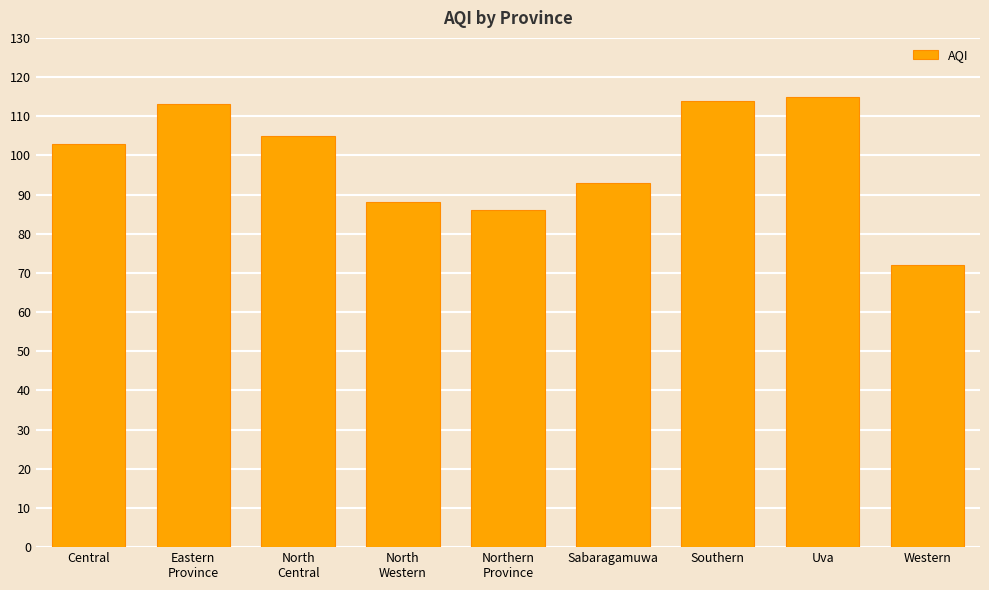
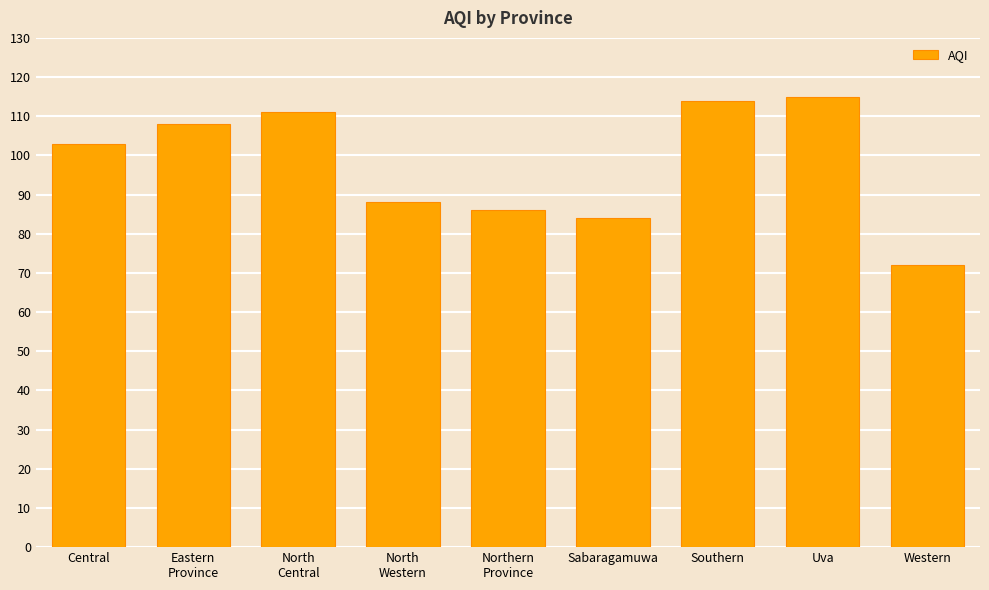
  {
    "Central": 103,
-   "Eastern Province": 113,
-   "North Central": 105,
+   "Eastern Province": 108,
+   "North Central": 111,
    "North Western": 88,
    "Northern Province": 86,
-   "Sabaragamuwa": 93,
+   "Sabaragamuwa": 84,
    "Southern": 114,
    "Uva": 115,
    "Western": 72
  }
